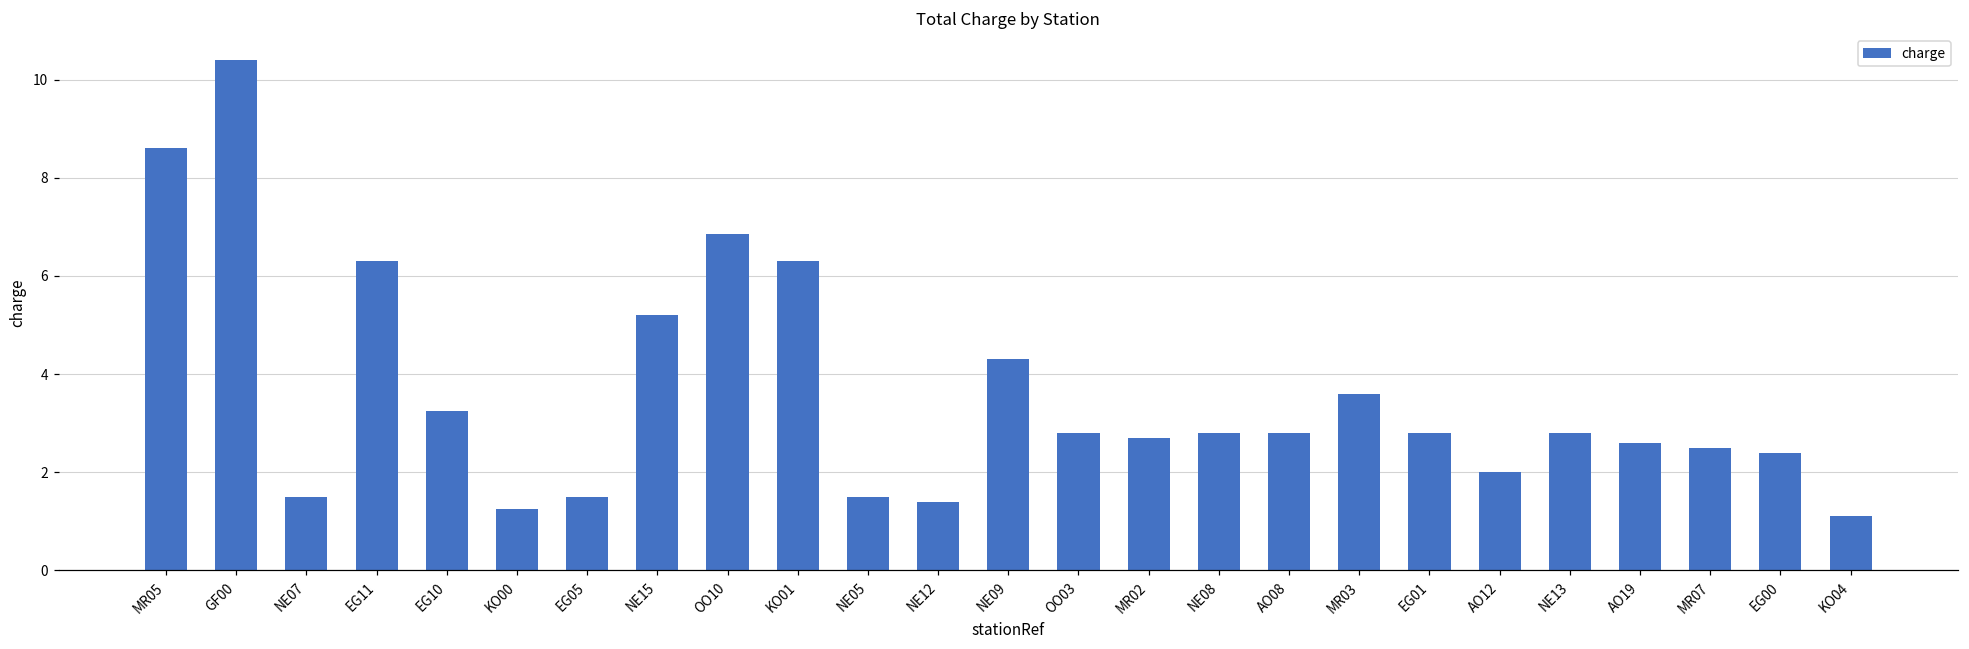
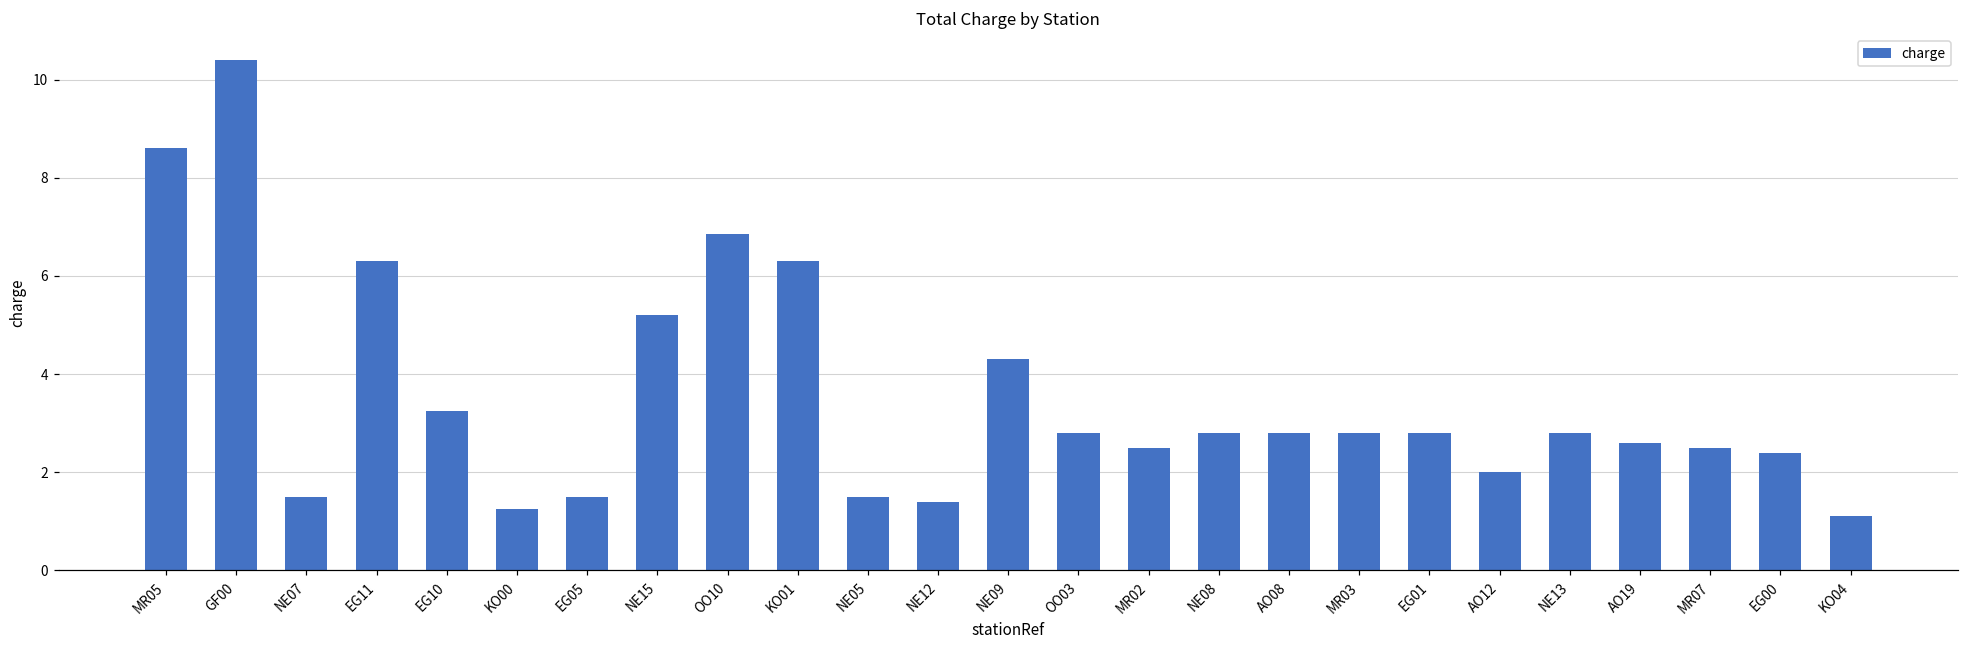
  {
    "MR05": 8.6,
    "GF00": 10.4,
    "NE07": 1.5,
    "EG11": 6.3,
    "EG10": 3.3,
    "KO00": 1.3,
    "EG05": 1.5,
    "NE15": 5.2,
    "OO10": 6.9,
    "KO01": 6.3,
    "NE05": 1.5,
    "NE12": 1.4,
    "NE09": 4.3,
    "OO03": 2.8,
-   "MR02": 2.7,
+   "MR02": 2.5,
    "NE08": 2.8,
    "AO08": 2.8,
-   "MR03": 3.6,
+   "MR03": 2.8,
    "EG01": 2.8,
    "AO12": 2.0,
    "NE13": 2.8,
    "AO19": 2.6,
    "MR07": 2.5,
    "EG00": 2.4,
    "KO04": 1.1
  }
